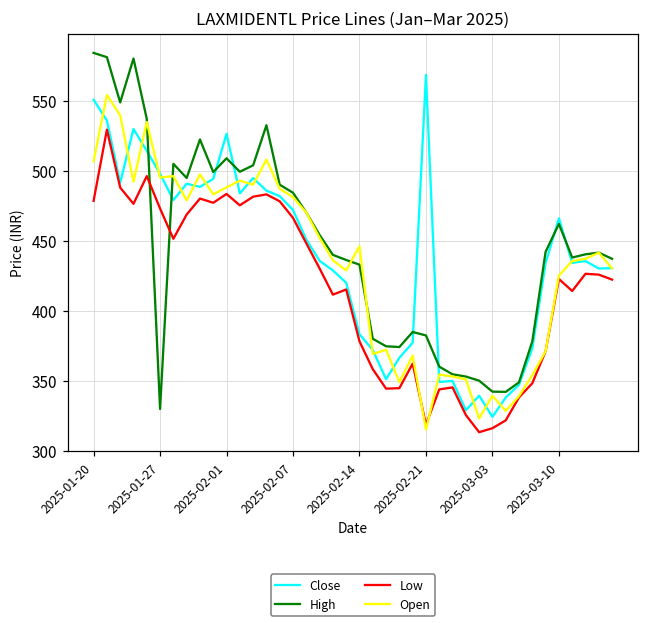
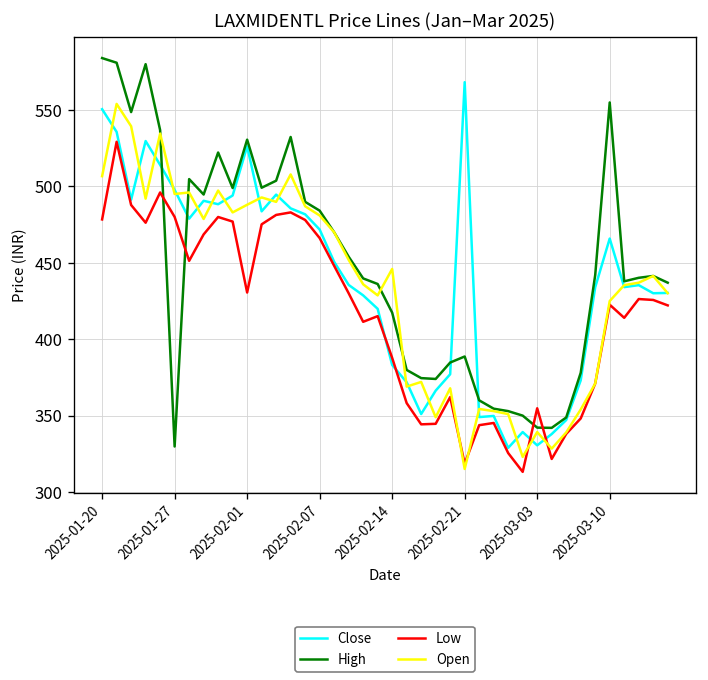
  {
    "Close": {
      "2025-01-20": 551,
      "2025-01-27": 498,
      "2025-02-01": 526,
      "2025-02-07": 472,
      "2025-02-14": 383,
      "2025-02-21": 568,
-     "2025-03-03": 324,
+     "2025-03-03": 331,
      "2025-03-10": 466
    },
    "High": {
      "2025-01-20": 584,
      "2025-01-27": 330,
-     "2025-02-01": 509,
+     "2025-02-01": 531,
      "2025-02-07": 484,
-     "2025-02-14": 433,
-     "2025-02-21": 382,
+     "2025-02-14": 417,
+     "2025-02-21": 389,
      "2025-03-03": 342,
-     "2025-03-10": 462
+     "2025-03-10": 555
    },
    "Low": {
      "2025-01-20": 478,
-     "2025-01-27": 473,
-     "2025-02-01": 483,
+     "2025-01-27": 480,
+     "2025-02-01": 431,
      "2025-02-07": 466,
-     "2025-02-14": 378,
+     "2025-02-14": 388,
      "2025-02-21": 319,
-     "2025-03-03": 316,
+     "2025-03-03": 355,
      "2025-03-10": 423
    },
    "Open": {
      "2025-01-20": 507,
      "2025-01-27": 495,
      "2025-02-01": 488,
      "2025-02-07": 481,
      "2025-02-14": 446,
      "2025-02-21": 315,
      "2025-03-03": 339,
      "2025-03-10": 425
    }
  }
